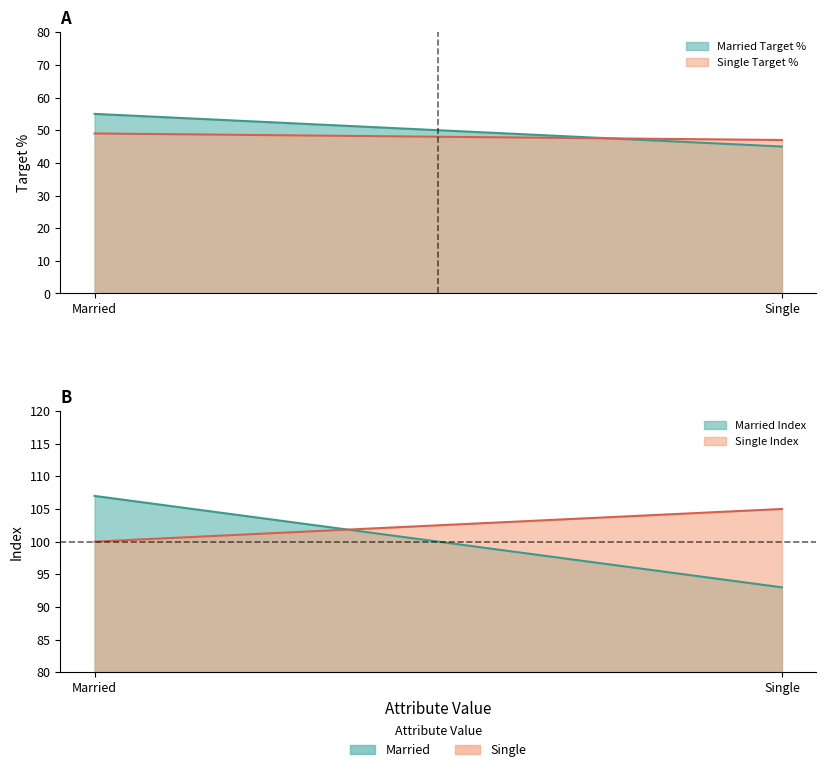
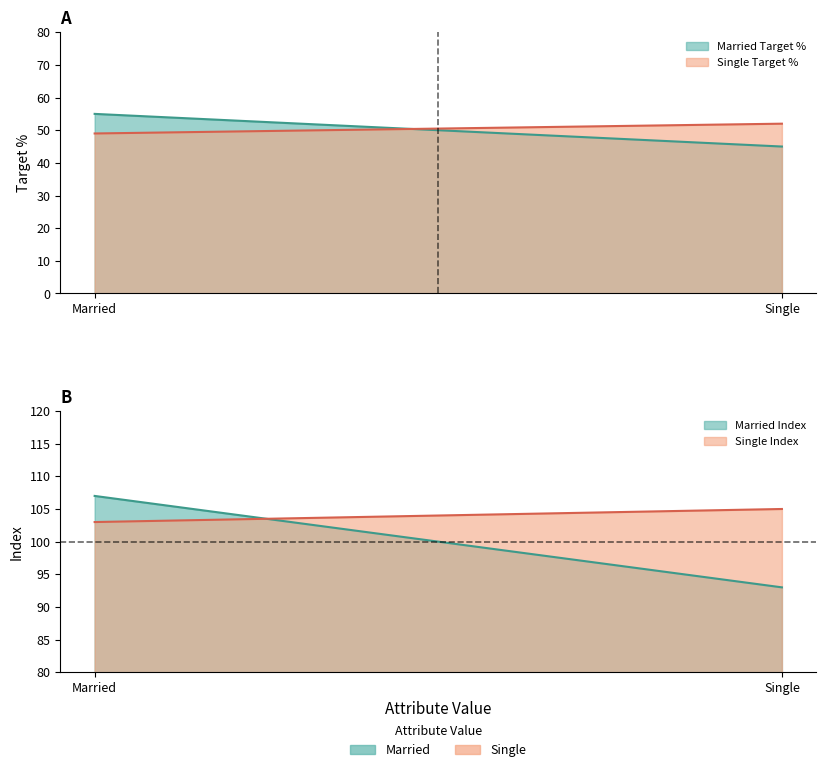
  {
    "A": {
      "Married Target %": {
        "Married": 55,
        "Single": 45
      },
      "Single Target %": {
        "Married": 49,
-       "Single": 47
+       "Single": 52
      }
    },
    "B": {
      "Married Index": {
        "Married": 107,
        "Single": 93
      },
      "Single Index": {
-       "Married": 100,
+       "Married": 103,
        "Single": 105
      }
    }
  }
